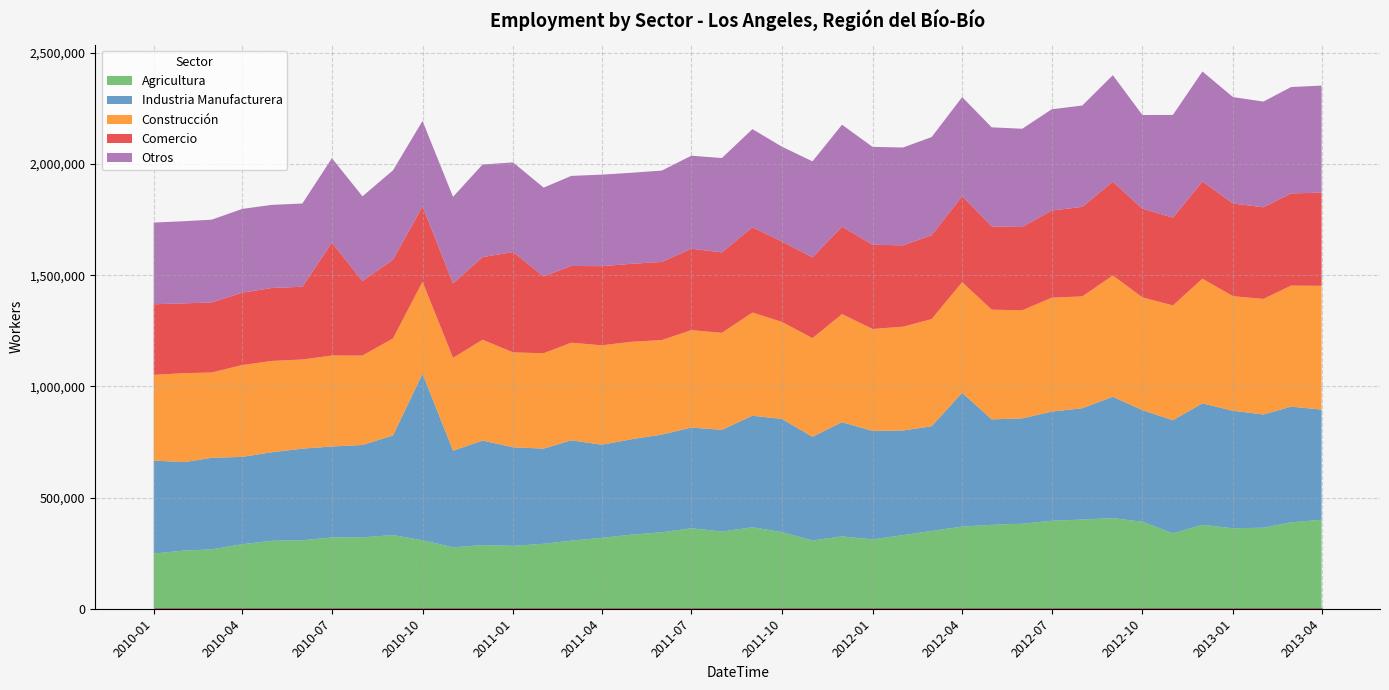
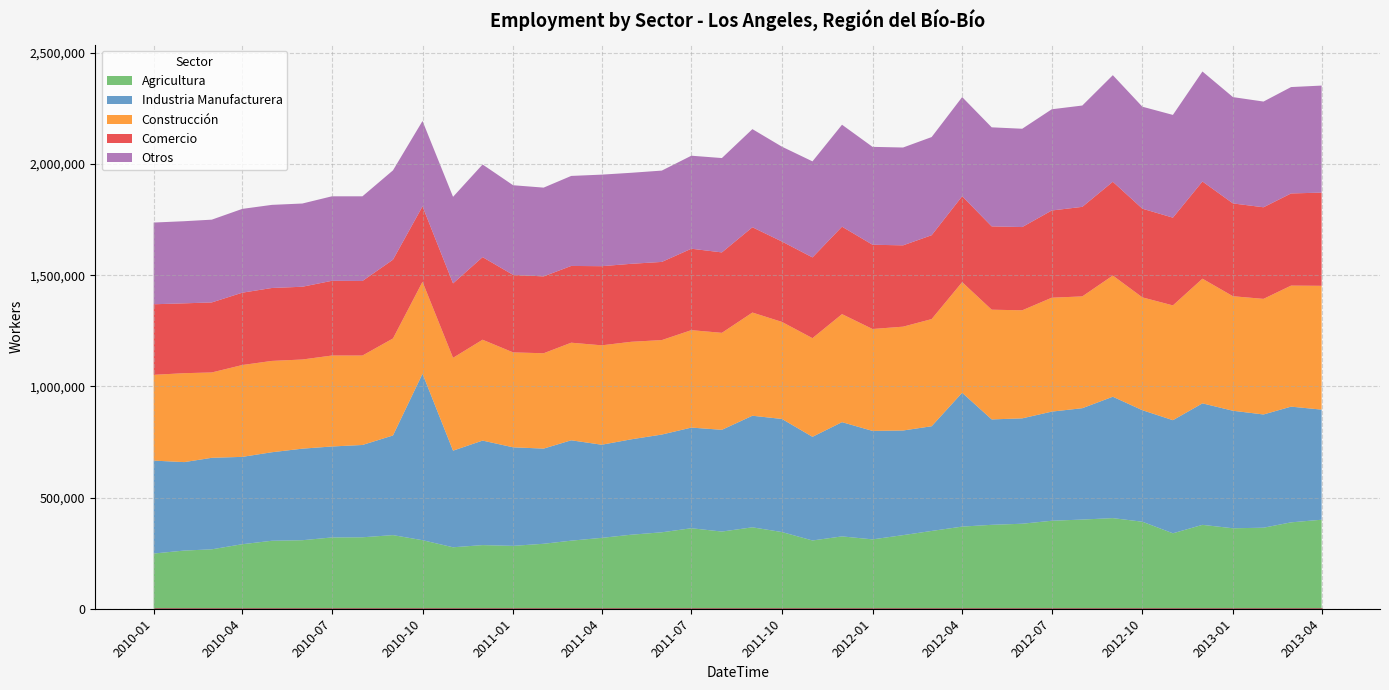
  {
    "Industria Manufacturera": {
      "2010-01": "420,000",
      "2010-04": "390,000",
      "2010-07": "410,000",
      "2010-10": "750,000",
      "2011-01": "440,000",
      "2011-04": "420,000",
      "2011-07": "450,000",
      "2011-10": "510,000",
      "2012-01": "490,000",
      "2012-04": "600,000",
      "2012-07": "490,000",
      "2012-10": "500,000",
      "2013-01": "530,000",
      "2013-04": "500,000"
    },
    "Construcción": {
      "2010-01": "390,000",
      "2010-04": "410,000",
      "2010-07": "410,000",
      "2010-10": "410,000",
      "2011-01": "430,000",
      "2011-04": "450,000",
      "2011-07": "440,000",
      "2011-10": "440,000",
      "2012-01": "460,000",
      "2012-04": "500,000",
      "2012-07": "510,000",
      "2012-10": "510,000",
      "2013-01": "520,000",
      "2013-04": "560,000"
    },
    "Comercio": {
      "2010-01": "320,000",
      "2010-04": "330,000",
-     "2010-07": "510,000",
+     "2010-07": "340,000",
      "2010-10": "340,000",
-     "2011-01": "450,000",
+     "2011-01": "350,000",
      "2011-04": "360,000",
      "2011-07": "370,000",
      "2011-10": "360,000",
      "2012-01": "380,000",
      "2012-04": "390,000",
      "2012-07": "390,000",
      "2012-10": "400,000",
      "2013-01": "420,000",
      "2013-04": "420,000"
    },
    "Otros": {
      "2010-01": "370,000",
      "2010-04": "380,000",
      "2010-07": "380,000",
      "2010-10": "380,000",
      "2011-01": "400,000",
      "2011-04": "410,000",
      "2011-07": "420,000",
      "2011-10": "430,000",
      "2012-01": "440,000",
      "2012-04": "450,000",
      "2012-07": "460,000",
-     "2012-10": "420,000",
+     "2012-10": "460,000",
      "2013-01": "480,000",
      "2013-04": "480,000"
    }
  }
